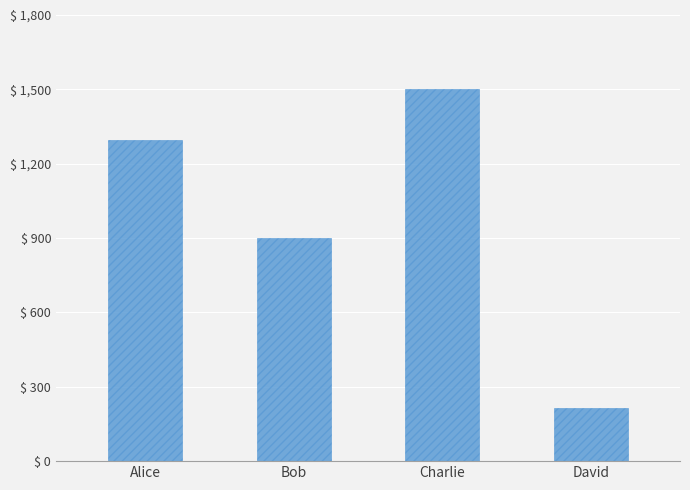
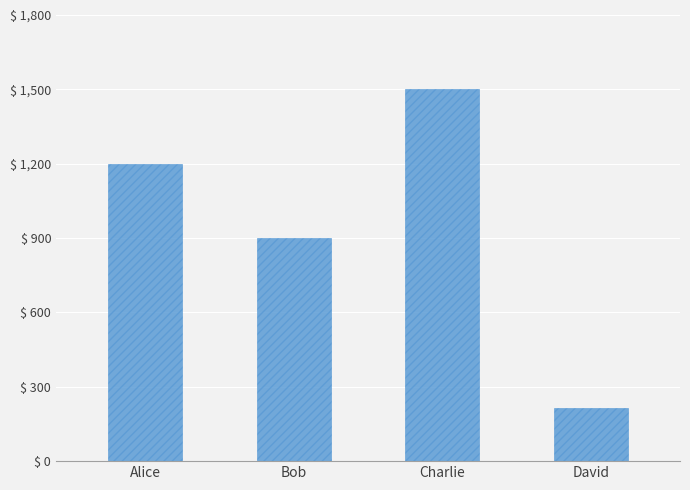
  {
-   "Alice": "$ 1,290",
+   "Alice": "$ 1,200",
    "Bob": "$ 900",
    "Charlie": "$ 1,500",
    "David": "$ 220"
  }
